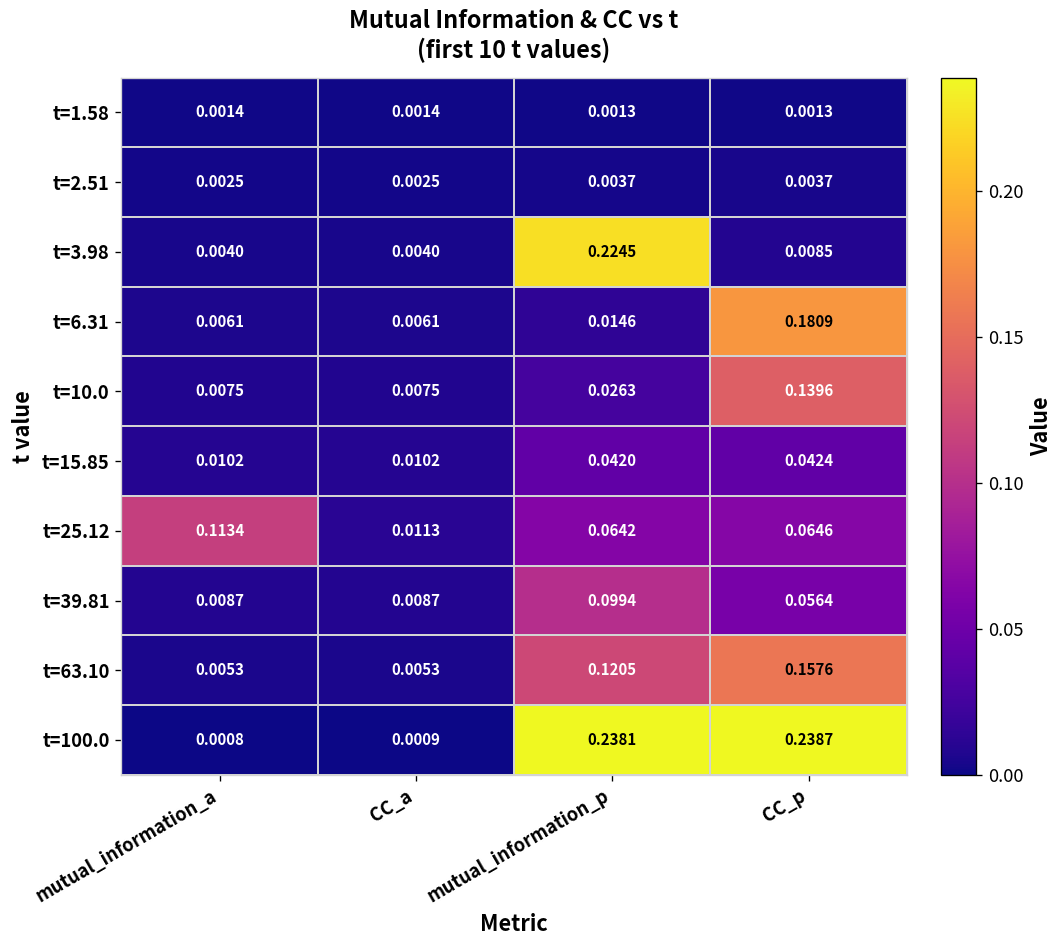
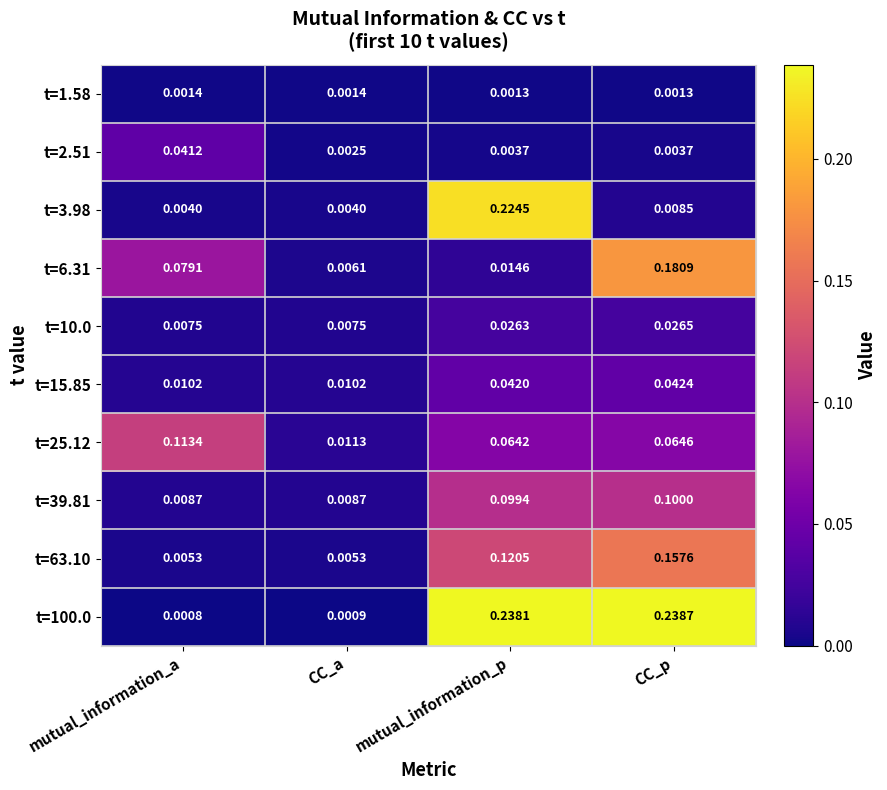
  {
    "t=1.58": {
      "mutual_information_a": 0.0014,
      "CC_a": 0.0014,
      "mutual_information_p": 0.0013,
      "CC_p": 0.0013
    },
    "t=2.51": {
-     "mutual_information_a": 0.0025,
+     "mutual_information_a": 0.0412,
      "CC_a": 0.0025,
      "mutual_information_p": 0.0037,
      "CC_p": 0.0037
    },
    "t=3.98": {
      "mutual_information_a": 0.0040,
      "CC_a": 0.0040,
      "mutual_information_p": 0.2245,
      "CC_p": 0.0085
    },
    "t=6.31": {
-     "mutual_information_a": 0.0061,
+     "mutual_information_a": 0.0791,
      "CC_a": 0.0061,
      "mutual_information_p": 0.0146,
      "CC_p": 0.1809
    },
    "t=10.0": {
      "mutual_information_a": 0.0075,
      "CC_a": 0.0075,
      "mutual_information_p": 0.0263,
-     "CC_p": 0.1396
+     "CC_p": 0.0265
    },
    "t=15.85": {
      "mutual_information_a": 0.0102,
      "CC_a": 0.0102,
      "mutual_information_p": 0.0420,
      "CC_p": 0.0424
    },
    "t=25.12": {
      "mutual_information_a": 0.1134,
      "CC_a": 0.0113,
      "mutual_information_p": 0.0642,
      "CC_p": 0.0646
    },
    "t=39.81": {
      "mutual_information_a": 0.0087,
      "CC_a": 0.0087,
      "mutual_information_p": 0.0994,
-     "CC_p": 0.0564
+     "CC_p": 0.1000
    },
    "t=63.10": {
      "mutual_information_a": 0.0053,
      "CC_a": 0.0053,
      "mutual_information_p": 0.1205,
      "CC_p": 0.1576
    },
    "t=100.0": {
      "mutual_information_a": 0.0008,
      "CC_a": 0.0009,
      "mutual_information_p": 0.2381,
      "CC_p": 0.2387
    }
  }
